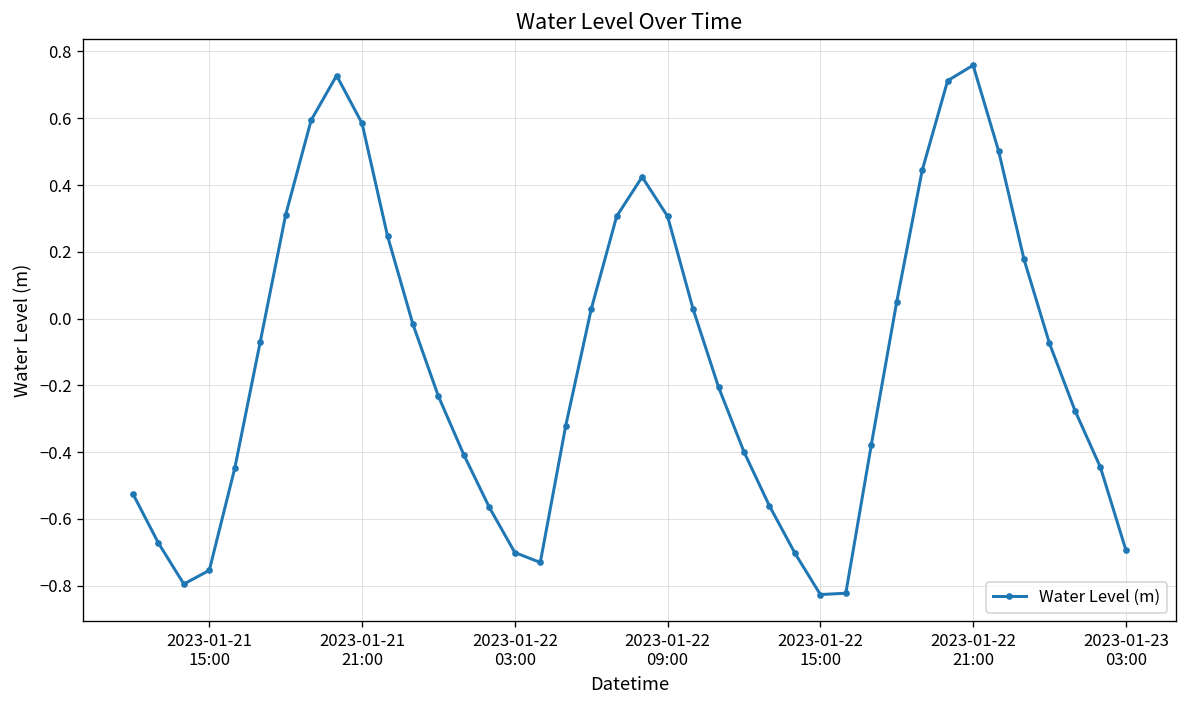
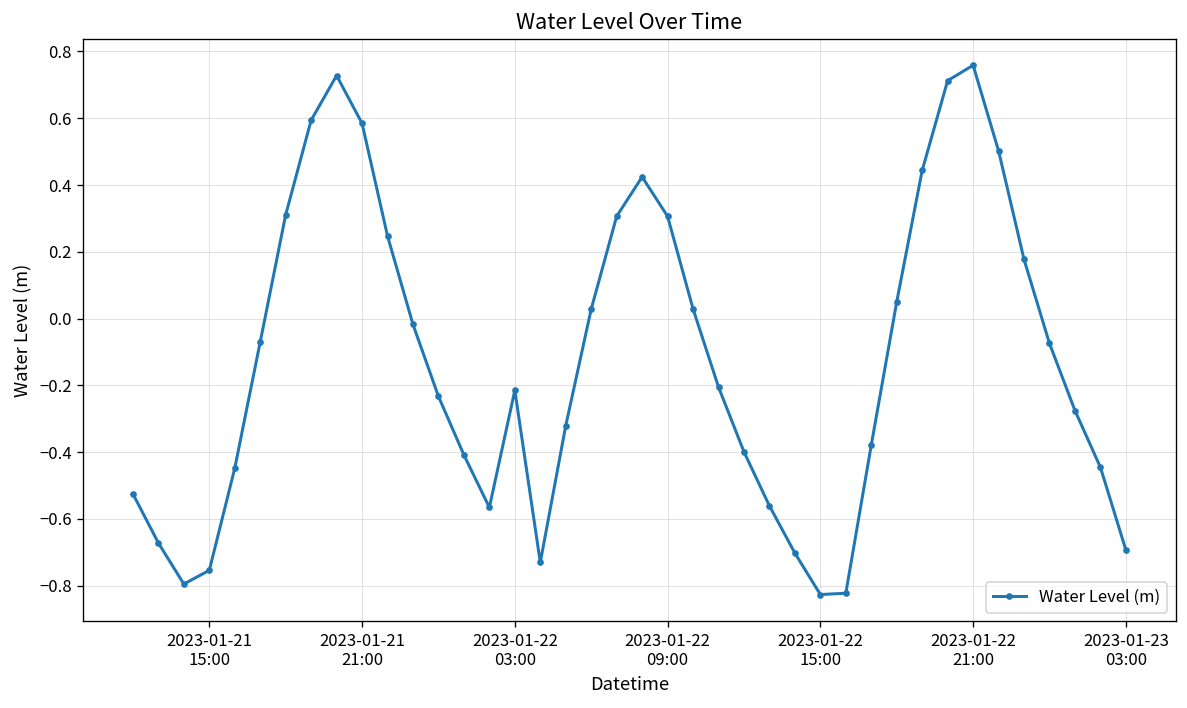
  {
    "2023-01-21 15:00": -0.75,
    "2023-01-21 21:00": 0.58,
-   "2023-01-22 03:00": -0.70,
+   "2023-01-22 03:00": -0.22,
    "2023-01-22 09:00": 0.31,
    "2023-01-22 15:00": -0.83,
    "2023-01-22 21:00": 0.76,
    "2023-01-23 03:00": -0.69
  }
